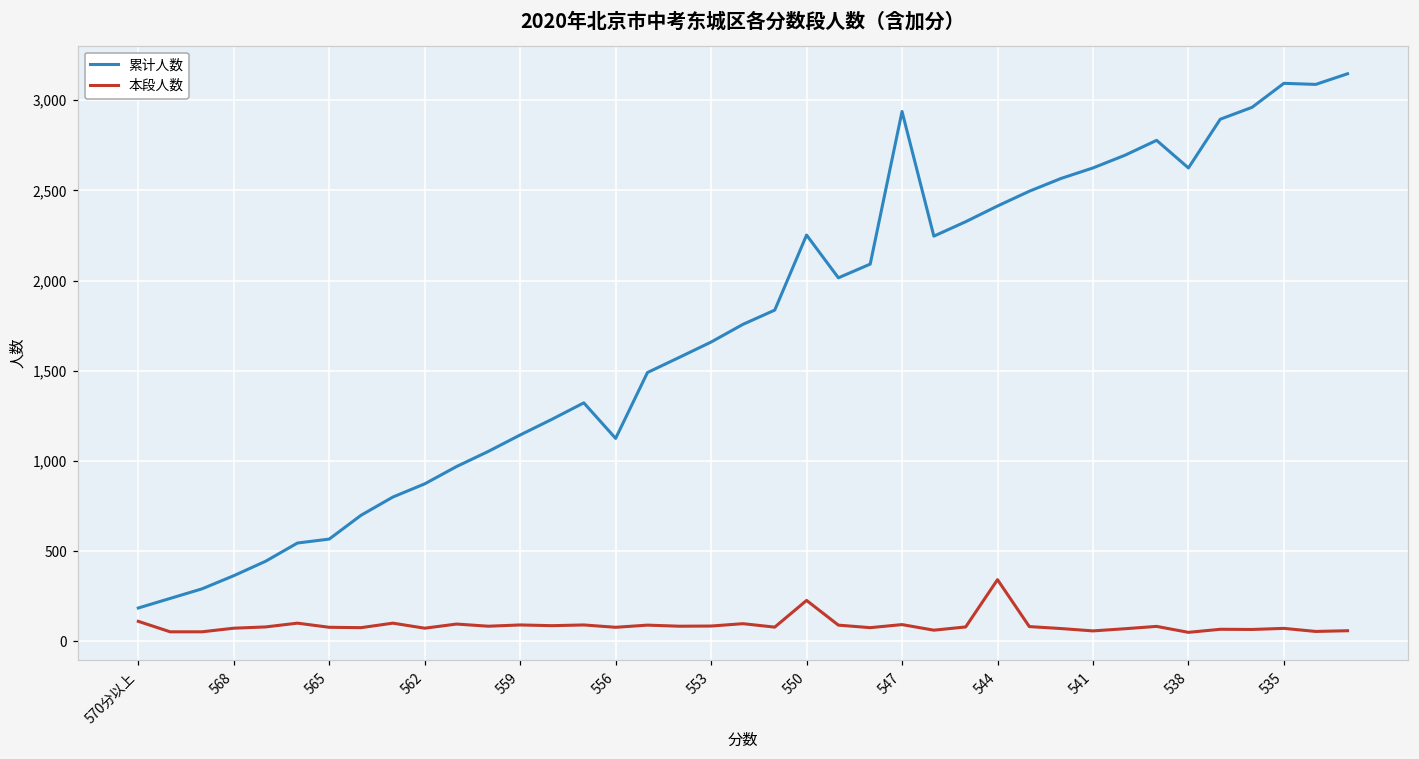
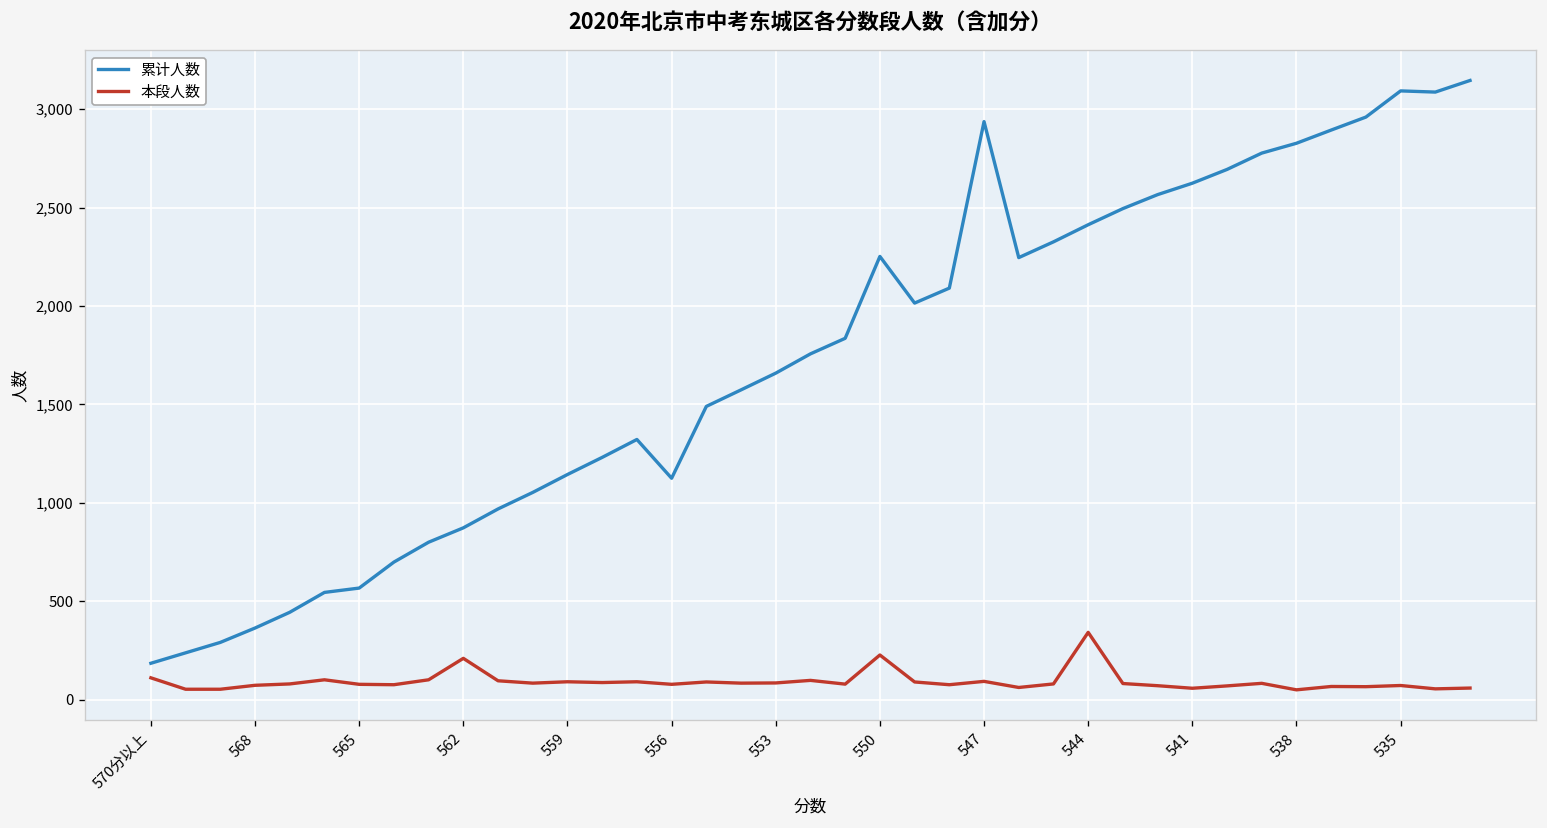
  {
    "累计人数": {
      "570分以上": "190",
      "568": "360",
      "565": "570",
      "562": "870",
      "559": "1,140",
      "556": "1,130",
      "553": "1,660",
      "550": "2,250",
      "547": "2,940",
      "544": "2,410",
      "541": "2,620",
-     "538": "2,620",
+     "538": "2,830",
      "535": "3,090"
    },
    "本段人数": {
      "570分以上": "110",
      "568": "70",
      "565": "80",
-     "562": "70",
+     "562": "210",
      "559": "90",
      "556": "80",
      "553": "90",
      "550": "230",
      "547": "90",
      "544": "340",
      "541": "60",
      "538": "50",
      "535": "70"
    }
  }
